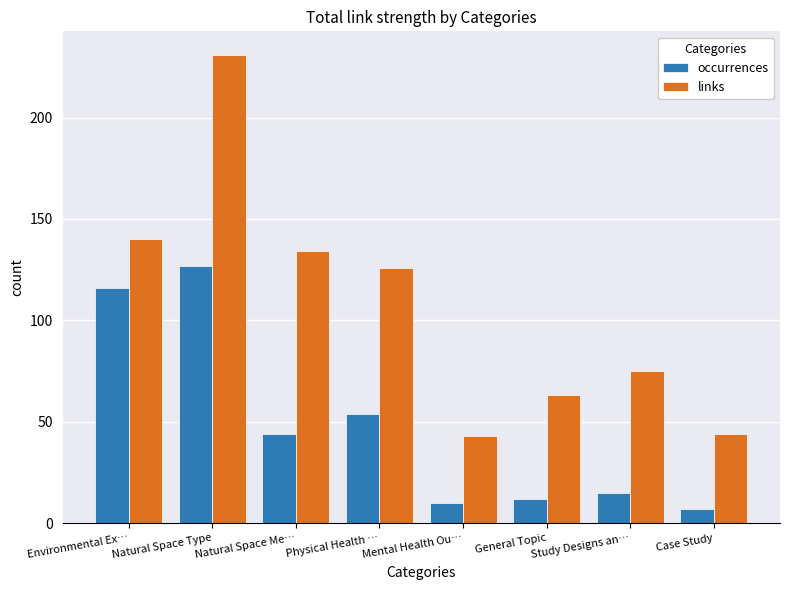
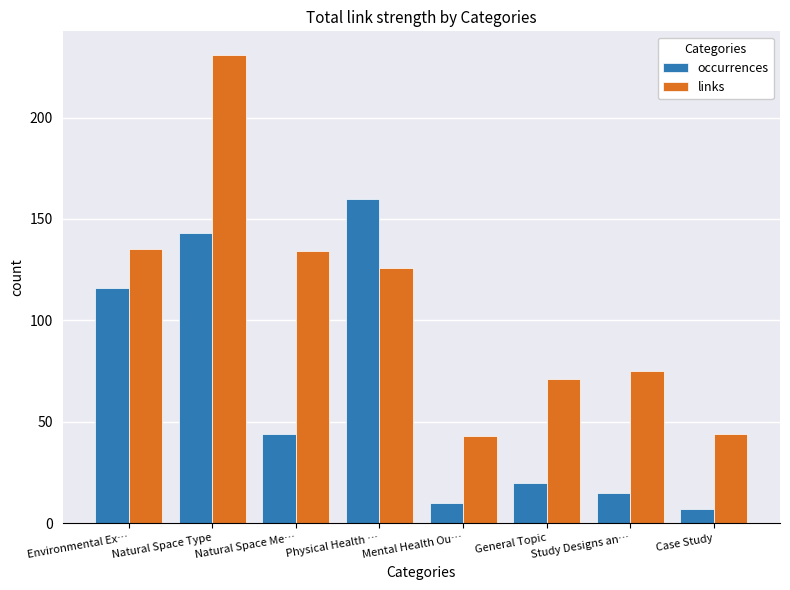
  {
    "occurrences": {
      "Environmental Ex…": 116,
-     "Natural Space Type": 127,
+     "Natural Space Type": 143,
      "Natural Space Me…": 44,
-     "Physical Health …": 54,
+     "Physical Health …": 160,
      "Mental Health Ou…": 10,
-     "General Topic": 12,
+     "General Topic": 20,
      "Study Designs an…": 15,
      "Case Study": 7
    },
    "links": {
-     "Environmental Ex…": 140,
+     "Environmental Ex…": 135,
      "Natural Space Type": 231,
      "Natural Space Me…": 134,
      "Physical Health …": 126,
      "Mental Health Ou…": 43,
-     "General Topic": 63,
+     "General Topic": 71,
      "Study Designs an…": 75,
      "Case Study": 44
    }
  }
